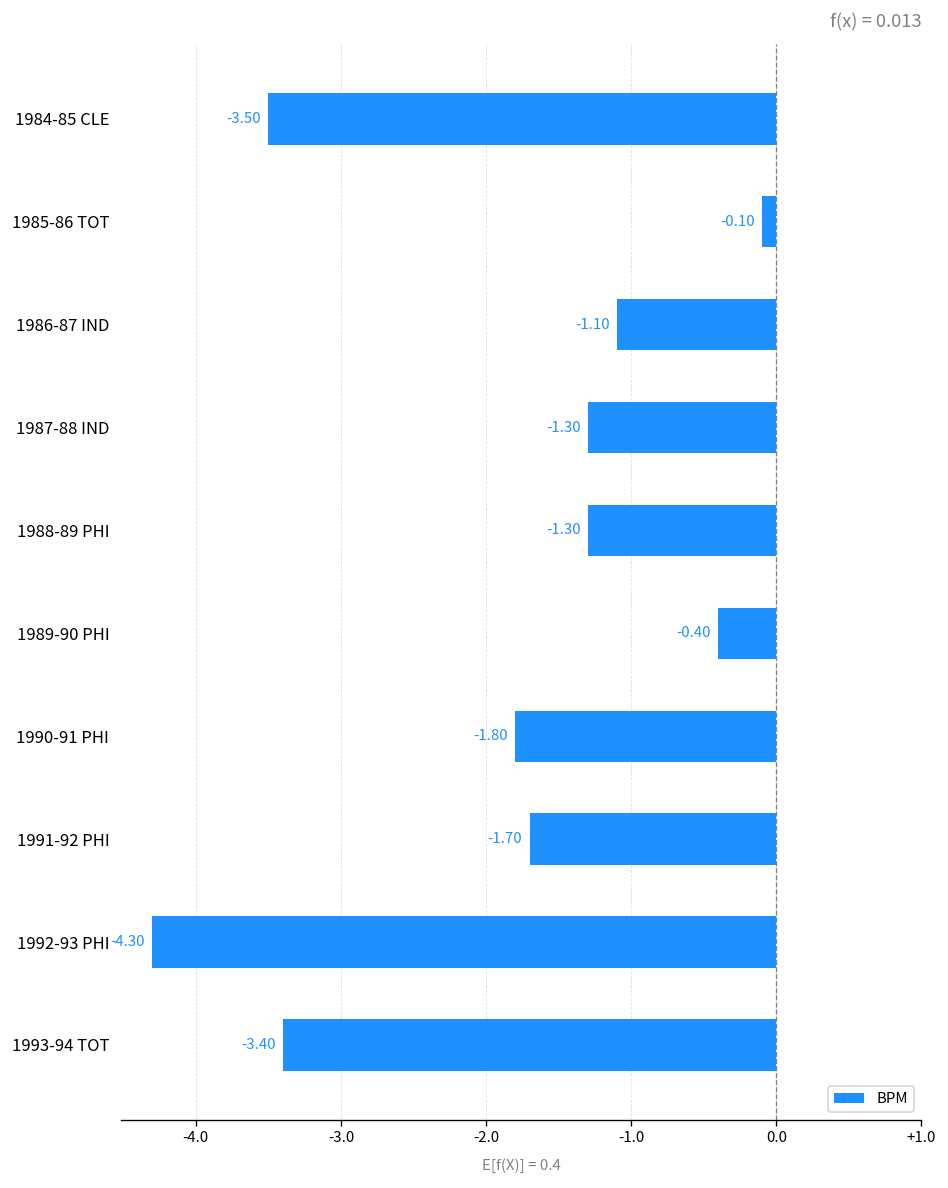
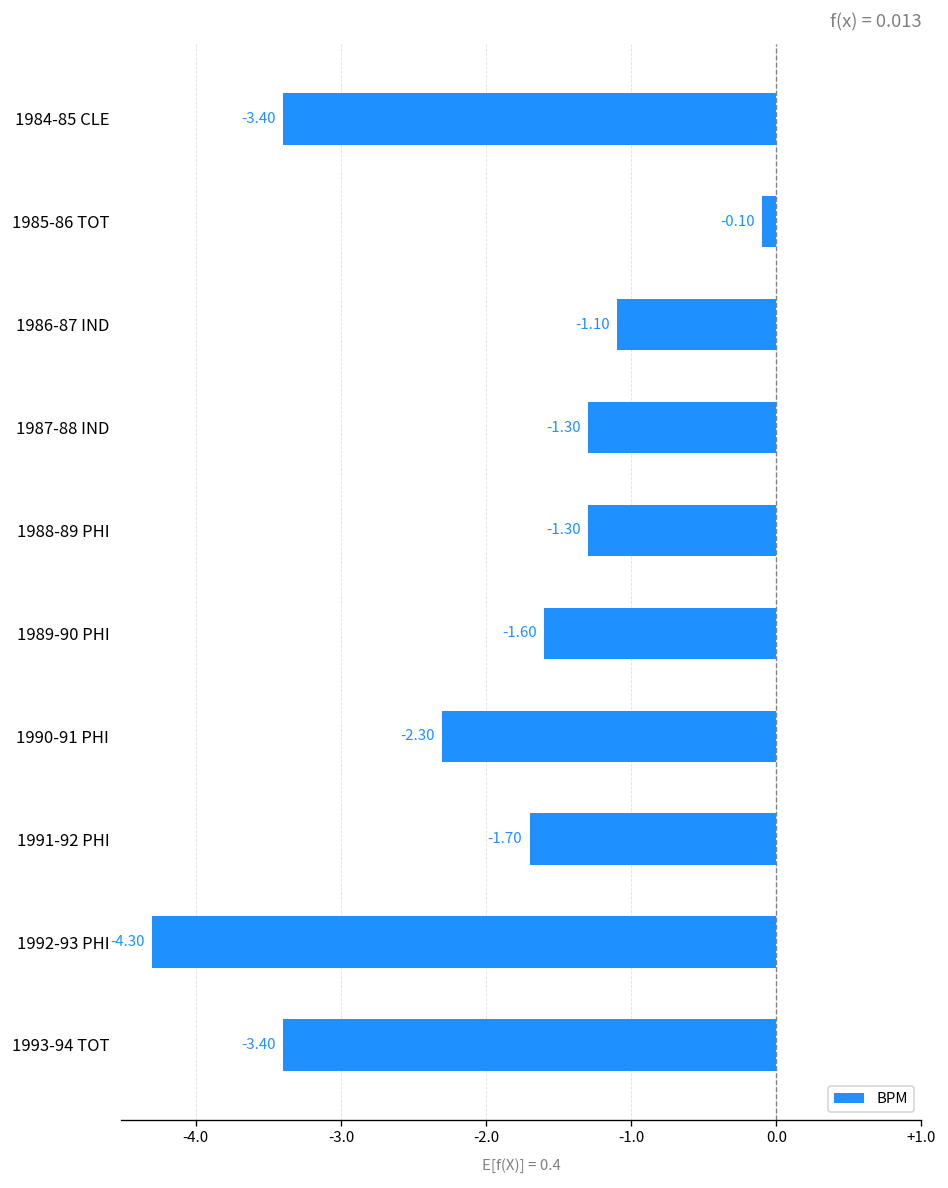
  {
-   "1984-85 CLE": -3.50,
+   "1984-85 CLE": -3.40,
    "1985-86 TOT": -0.10,
    "1986-87 IND": -1.10,
    "1987-88 IND": -1.30,
    "1988-89 PHI": -1.30,
-   "1989-90 PHI": -0.40,
-   "1990-91 PHI": -1.80,
+   "1989-90 PHI": -1.60,
+   "1990-91 PHI": -2.30,
    "1991-92 PHI": -1.70,
    "1992-93 PHI": -4.30,
    "1993-94 TOT": -3.40
  }
